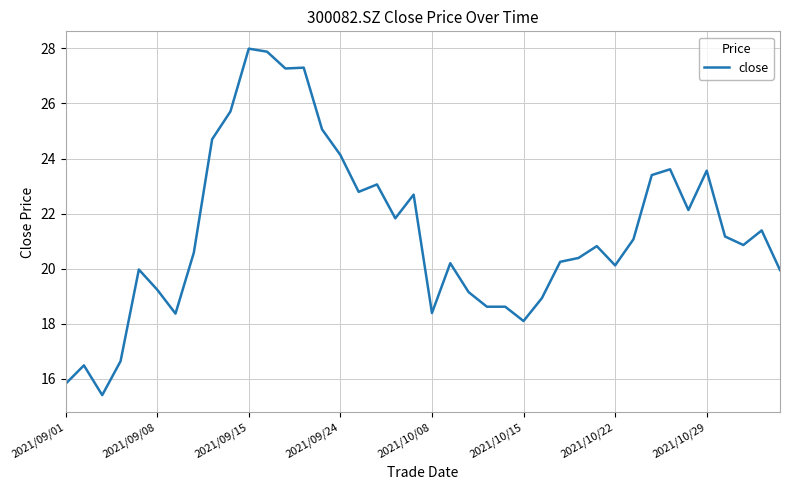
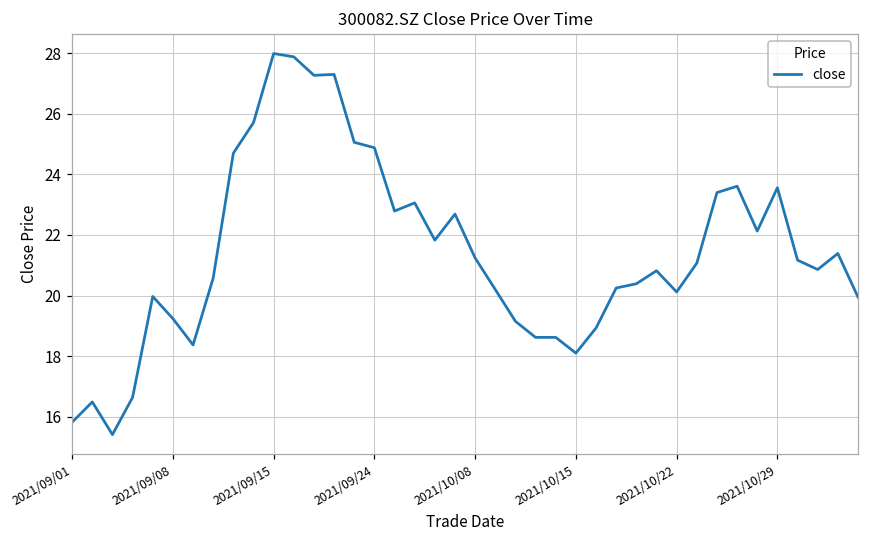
  {
    "2021/09/01": 15.8,
    "2021/09/08": 19.2,
    "2021/09/15": 28.0,
-   "2021/09/24": 24.1,
-   "2021/10/08": 18.4,
+   "2021/09/24": 24.9,
+   "2021/10/08": 21.2,
    "2021/10/15": 18.1,
    "2021/10/22": 20.1,
    "2021/10/29": 23.6
  }
